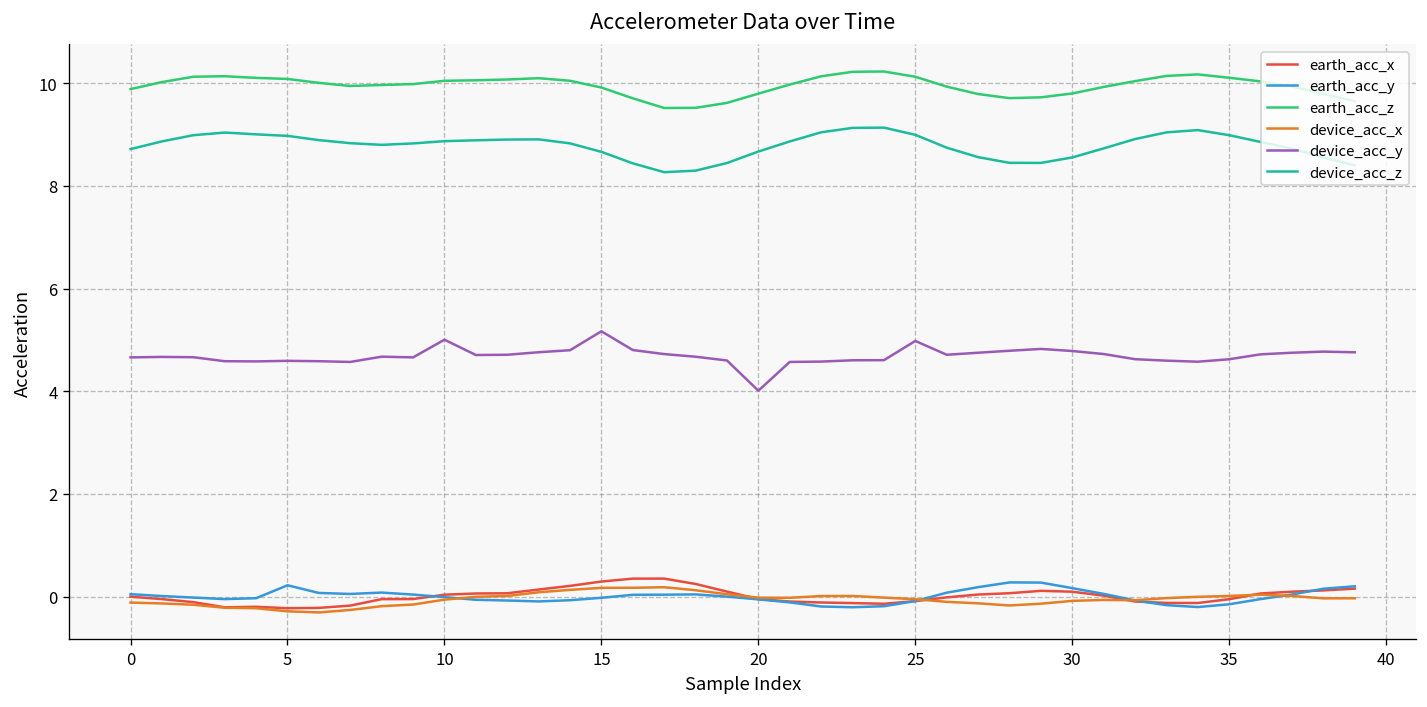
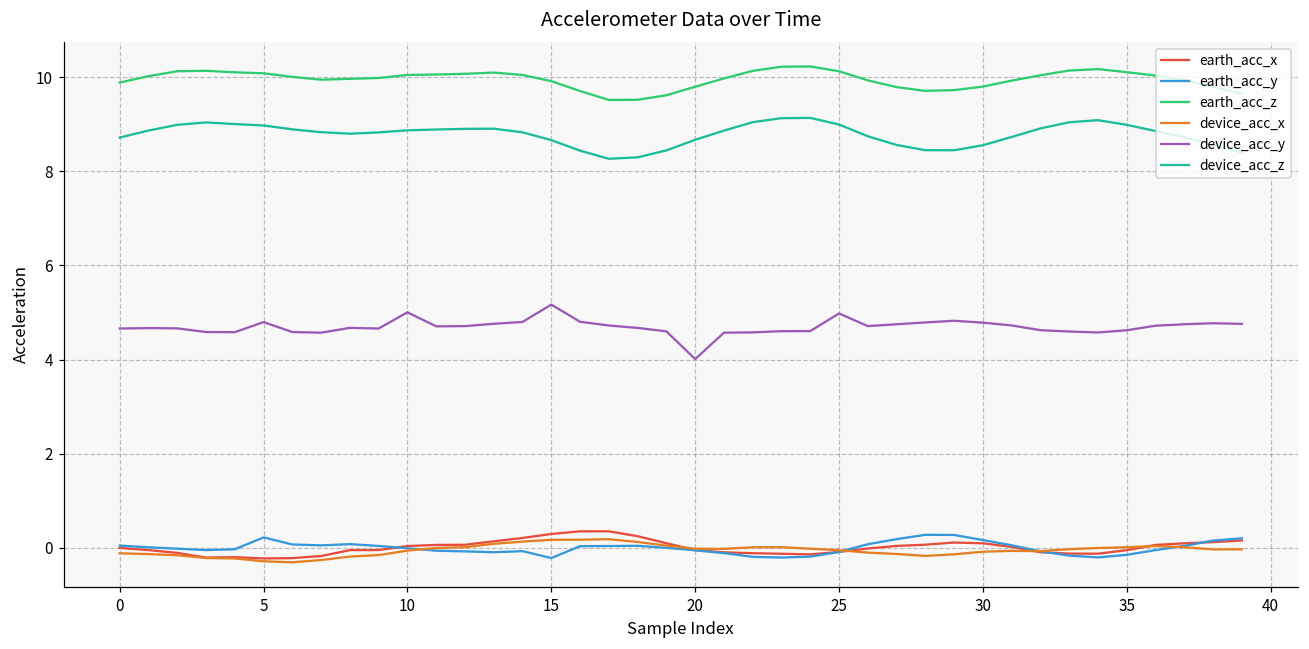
  {
    "earth_acc_y": {
      "5": 0.2,
-     "15": 0.0,
+     "15": -0.2,
      "30": 0.2,
      "35": -0.1
    },
    "device_acc_y": {
      "0": 4.7,
-     "5": 4.6,
+     "5": 4.8,
      "10": 5.0,
      "15": 5.2,
      "20": 4.0,
      "25": 5.0,
      "30": 4.8,
      "35": 4.6
    }
  }
